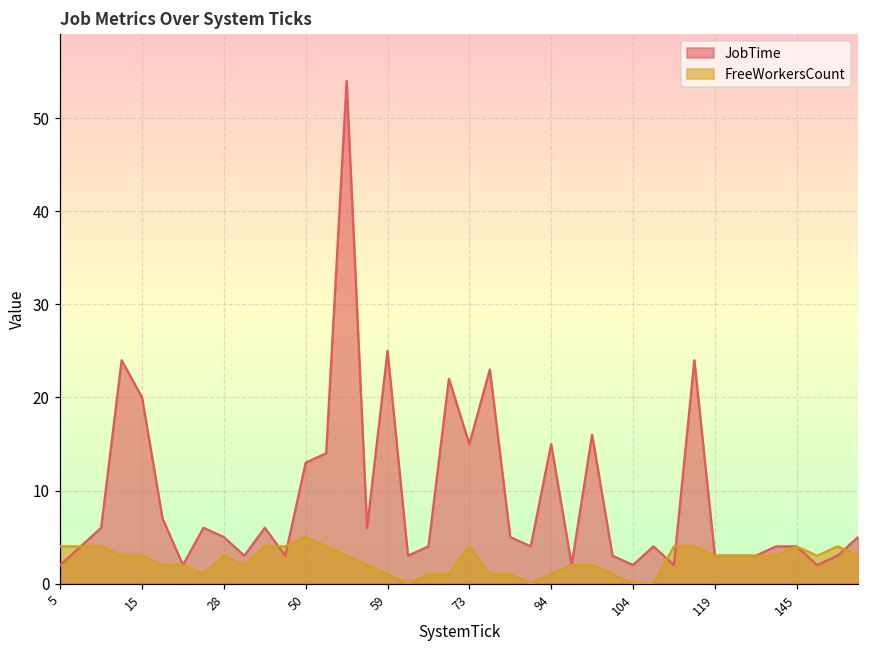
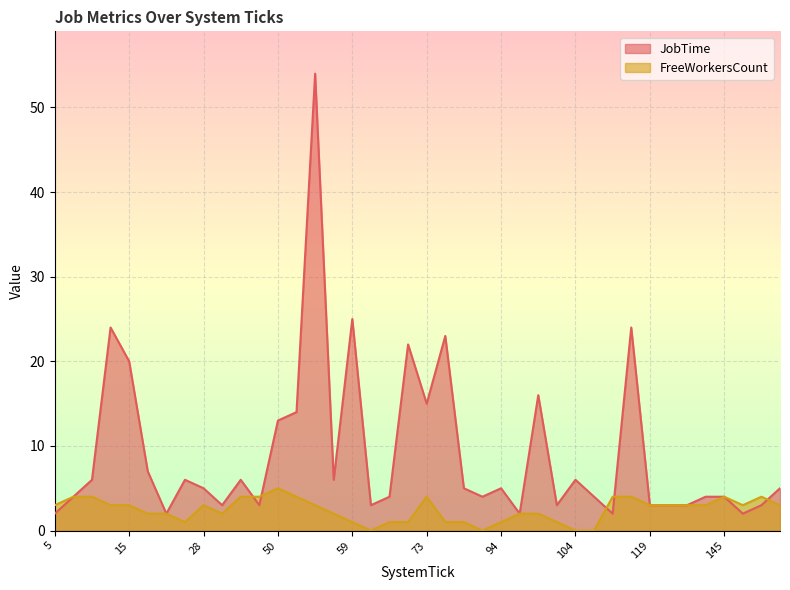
  {
    "JobTime": {
      "5": 2,
      "15": 20,
      "28": 5,
      "50": 13,
      "59": 25,
      "73": 15,
-     "94": 15,
-     "104": 2
+     "94": 5,
+     "104": 6
    },
    "FreeWorkersCount": {
-     "5": 4,
+     "5": 3,
      "15": 3,
      "28": 3,
      "50": 5,
      "59": 1,
      "73": 4,
      "94": 1,
      "104": 0
    }
  }
